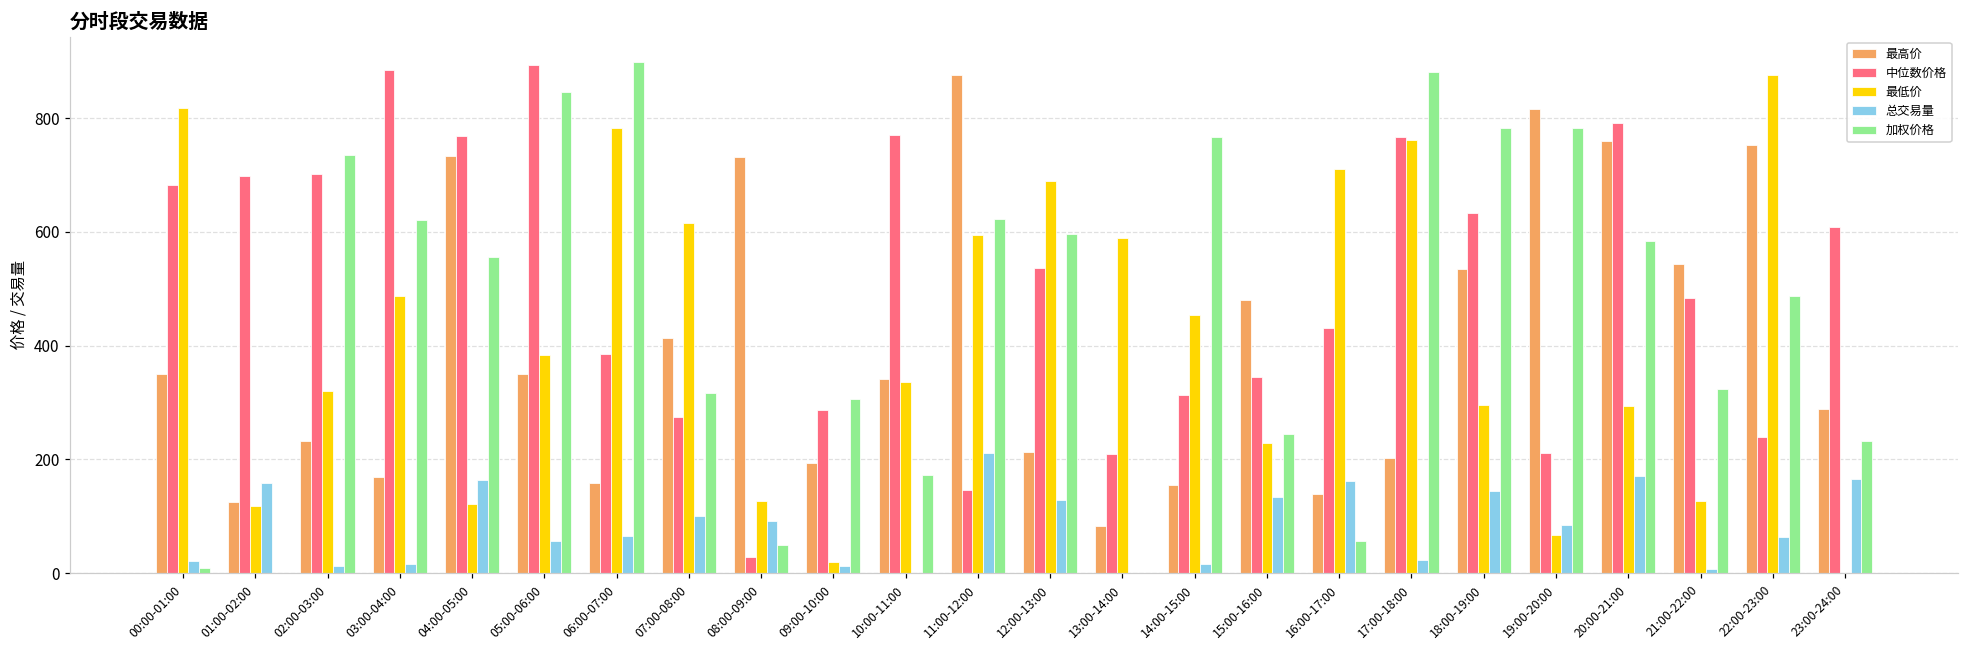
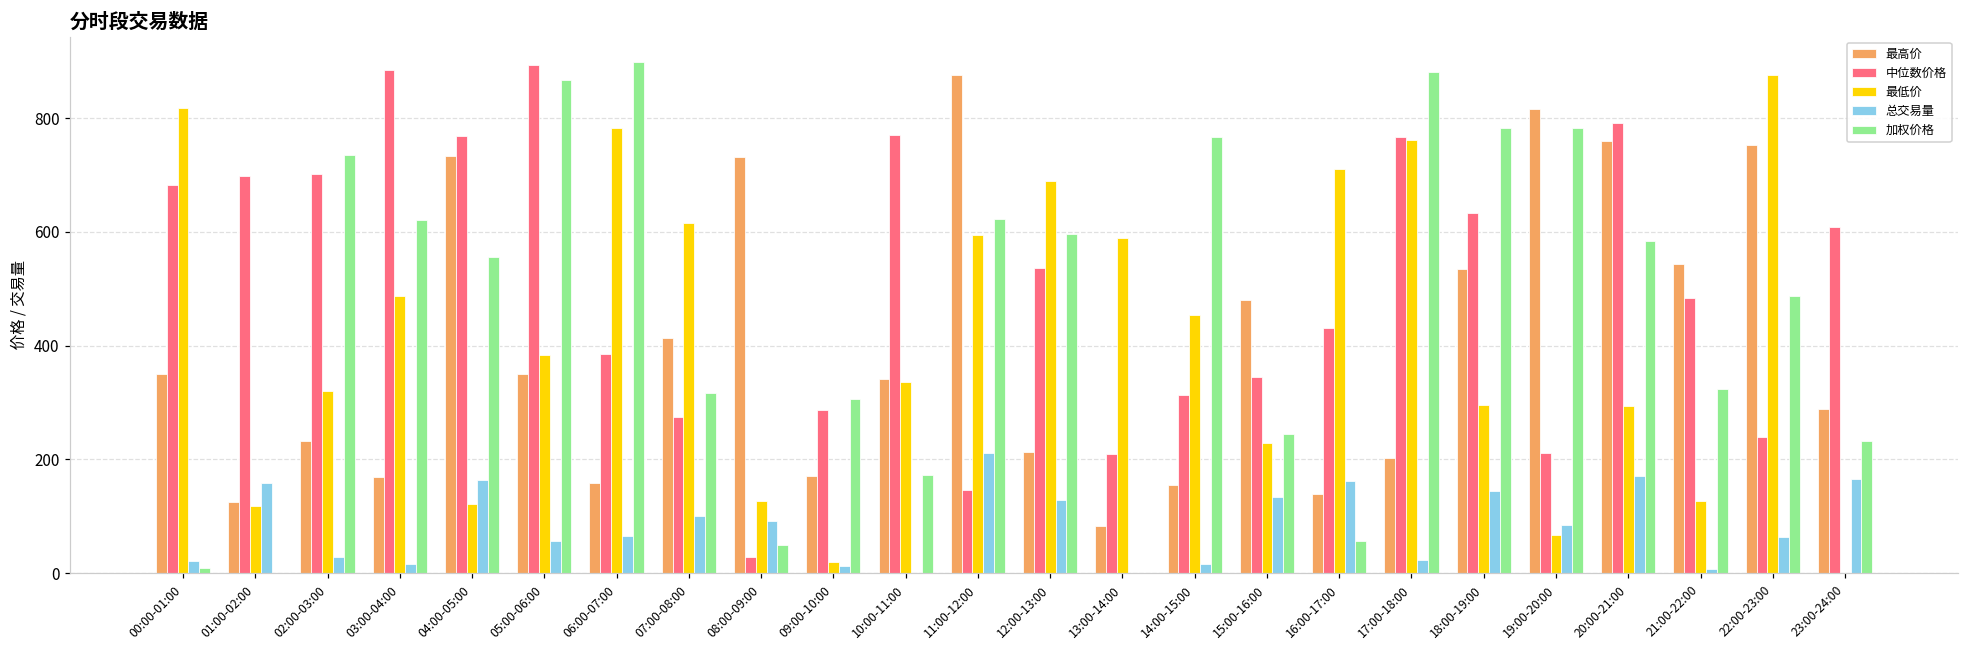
  {
    "最高价": {
      "00:00-01:00": 350,
      "01:00-02:00": 130,
      "02:00-03:00": 230,
      "03:00-04:00": 170,
      "04:00-05:00": 730,
      "05:00-06:00": 350,
      "06:00-07:00": 160,
      "07:00-08:00": 410,
      "08:00-09:00": 730,
-     "09:00-10:00": 190,
+     "09:00-10:00": 170,
      "10:00-11:00": 340,
      "11:00-12:00": 880,
      "12:00-13:00": 210,
      "13:00-14:00": 80,
      "14:00-15:00": 160,
      "15:00-16:00": 480,
      "16:00-17:00": 140,
      "17:00-18:00": 200,
      "18:00-19:00": 530,
      "19:00-20:00": 820,
      "20:00-21:00": 760,
      "21:00-22:00": 540,
      "22:00-23:00": 750,
      "23:00-24:00": 290
    },
    "中位数价格": {
      "00:00-01:00": 680,
      "01:00-02:00": 700,
      "02:00-03:00": 700,
      "03:00-04:00": 880,
      "04:00-05:00": 770,
      "05:00-06:00": 890,
      "06:00-07:00": 390,
      "07:00-08:00": 280,
      "08:00-09:00": 30,
      "09:00-10:00": 290,
      "10:00-11:00": 770,
      "11:00-12:00": 150,
      "12:00-13:00": 540,
      "13:00-14:00": 210,
      "14:00-15:00": 310,
      "15:00-16:00": 340,
      "16:00-17:00": 430,
      "17:00-18:00": 770,
      "18:00-19:00": 630,
      "19:00-20:00": 210,
      "20:00-21:00": 790,
      "21:00-22:00": 480,
      "22:00-23:00": 240,
      "23:00-24:00": 610
    },
    "最低价": {
      "00:00-01:00": 820,
      "01:00-02:00": 120,
      "02:00-03:00": 320,
      "03:00-04:00": 490,
      "04:00-05:00": 120,
      "05:00-06:00": 380,
      "06:00-07:00": 780,
      "07:00-08:00": 620,
      "08:00-09:00": 130,
      "09:00-10:00": 20,
      "10:00-11:00": 340,
      "11:00-12:00": 590,
      "12:00-13:00": 690,
      "13:00-14:00": 590,
      "14:00-15:00": 450,
      "15:00-16:00": 230,
      "16:00-17:00": 710,
      "17:00-18:00": 760,
      "18:00-19:00": 300,
      "19:00-20:00": 70,
      "20:00-21:00": 290,
      "21:00-22:00": 130,
      "22:00-23:00": 880,
      "23:00-24:00": 0
    },
    "总交易量": {
      "00:00-01:00": 20,
      "01:00-02:00": 160,
-     "02:00-03:00": 10,
+     "02:00-03:00": 30,
      "03:00-04:00": 20,
      "04:00-05:00": 160,
      "05:00-06:00": 60,
      "06:00-07:00": 70,
      "07:00-08:00": 100,
      "08:00-09:00": 90,
      "09:00-10:00": 10,
      "10:00-11:00": 0,
      "11:00-12:00": 210,
      "12:00-13:00": 130,
      "13:00-14:00": 0,
      "14:00-15:00": 20,
      "15:00-16:00": 130,
      "16:00-17:00": 160,
      "17:00-18:00": 20,
      "18:00-19:00": 140,
      "19:00-20:00": 90,
      "20:00-21:00": 170,
      "21:00-22:00": 10,
      "22:00-23:00": 60,
      "23:00-24:00": 170
    },
    "加权价格": {
      "00:00-01:00": 10,
      "01:00-02:00": 0,
      "02:00-03:00": 730,
      "03:00-04:00": 620,
      "04:00-05:00": 560,
-     "05:00-06:00": 850,
+     "05:00-06:00": 870,
      "06:00-07:00": 900,
      "07:00-08:00": 320,
      "08:00-09:00": 50,
      "09:00-10:00": 310,
      "10:00-11:00": 170,
      "11:00-12:00": 620,
      "12:00-13:00": 600,
      "13:00-14:00": 0,
      "14:00-15:00": 770,
      "15:00-16:00": 240,
      "16:00-17:00": 60,
      "17:00-18:00": 880,
      "18:00-19:00": 780,
      "19:00-20:00": 780,
      "20:00-21:00": 580,
      "21:00-22:00": 320,
      "22:00-23:00": 490,
      "23:00-24:00": 230
    }
  }
